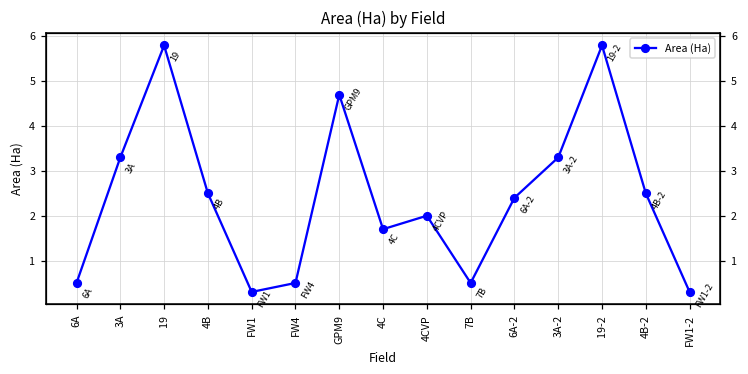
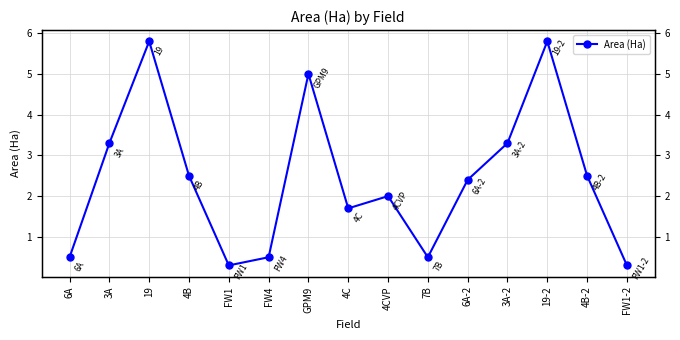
  {
    "FW1": 0.3,
    "FW4": 0.5,
-   "GPM9": 4.7
+   "GPM9": 5.0
  }
